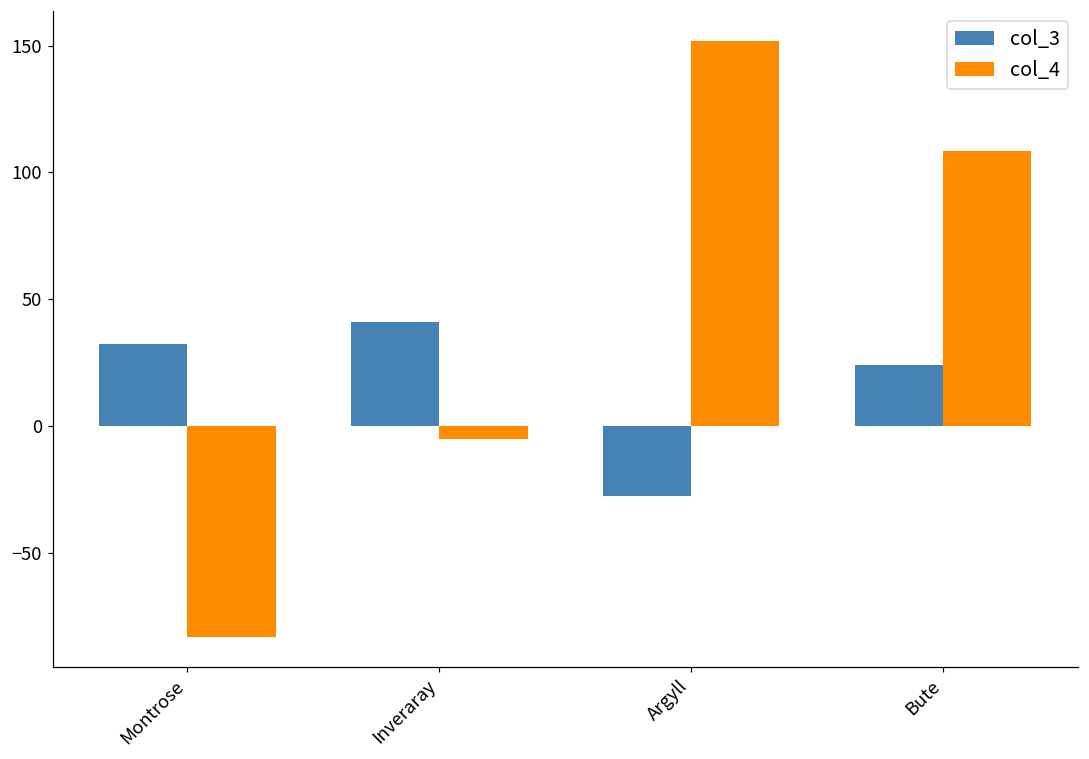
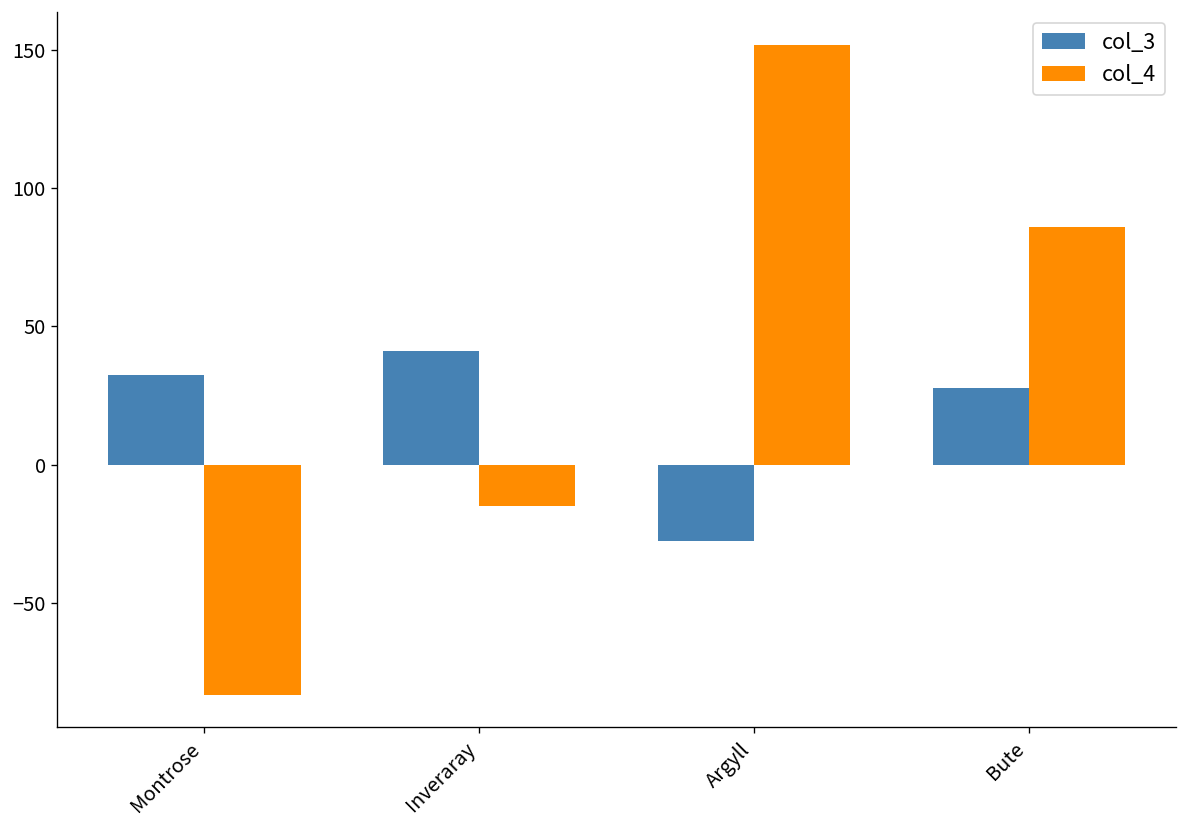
  {
    "col_3": {
      "Montrose": 33,
      "Inveraray": 41,
      "Argyll": -27,
-     "Bute": 24
+     "Bute": 28
    },
    "col_4": {
      "Montrose": -83,
-     "Inveraray": -5,
+     "Inveraray": -15,
      "Argyll": 152,
-     "Bute": 109
+     "Bute": 86
    }
  }
